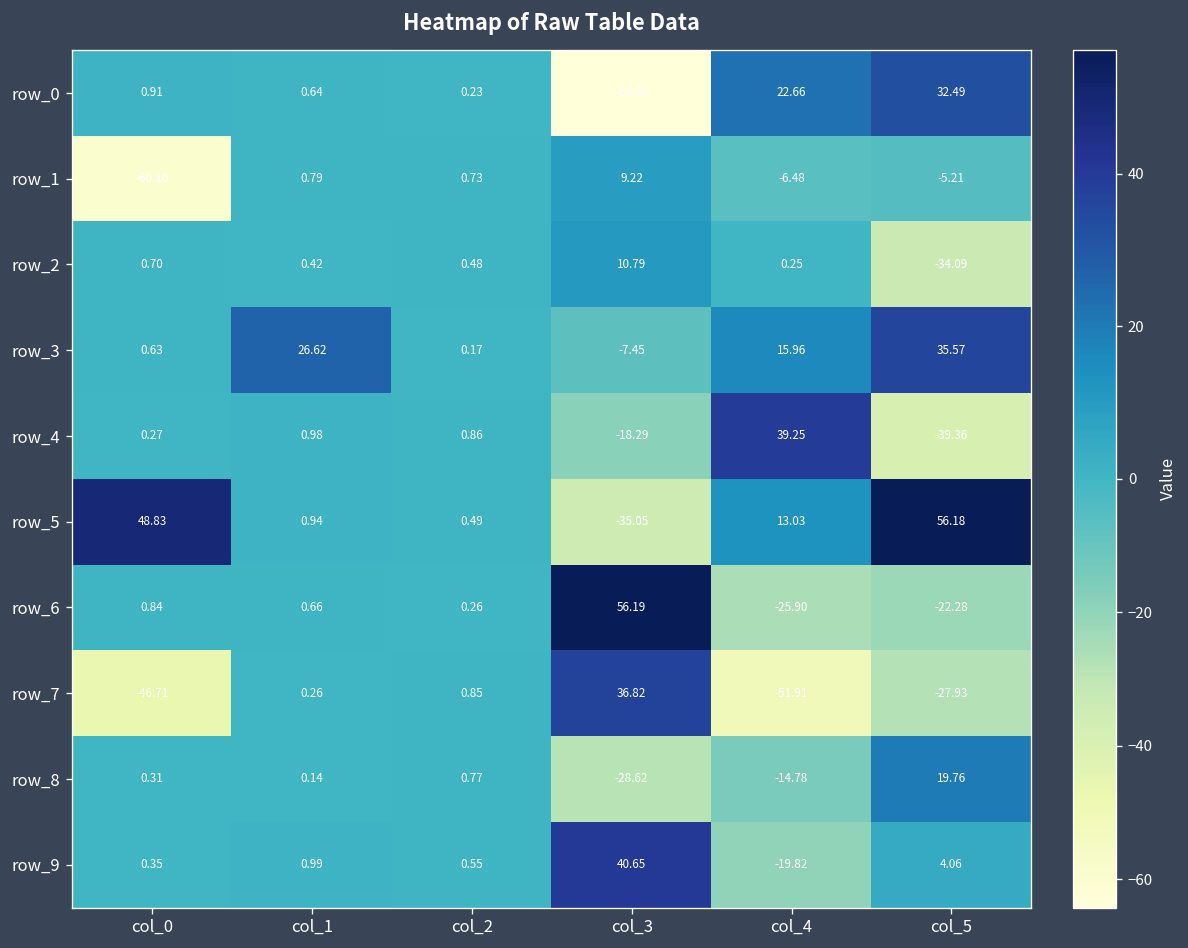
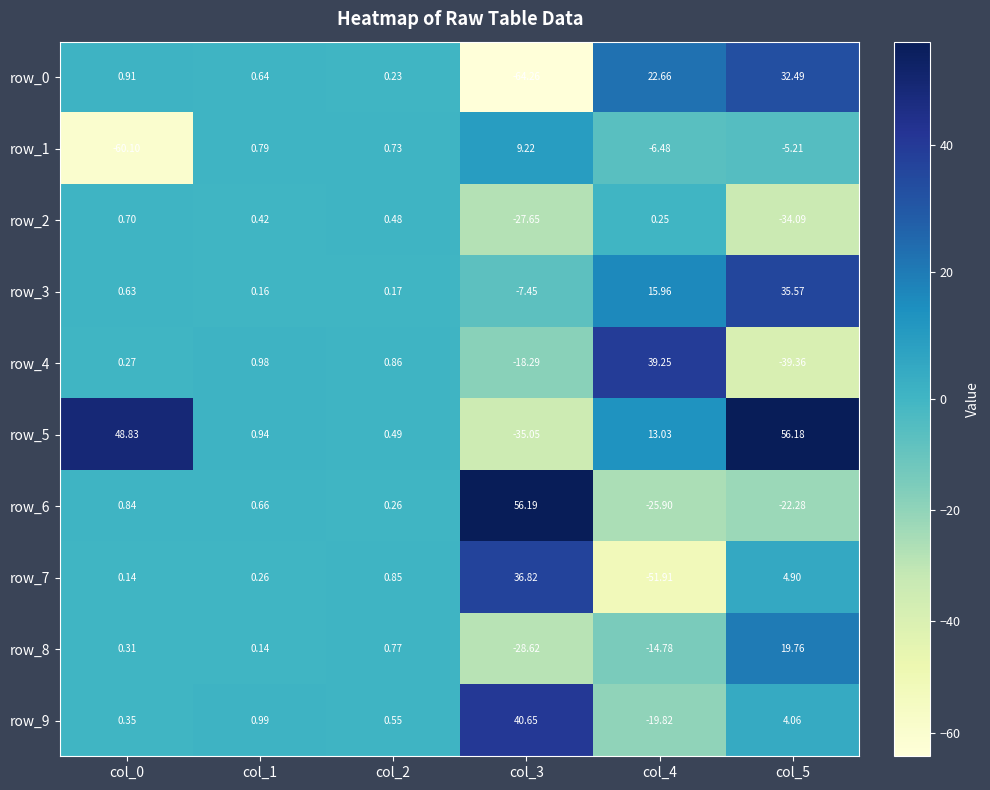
  {
    "row_0": {
      "col_0": 0.91,
      "col_1": 0.64,
      "col_2": 0.23,
      "col_4": 22.66,
      "col_5": 32.49
    },
    "row_1": {
      "col_0": -60.10,
      "col_1": 0.79,
      "col_2": 0.73,
      "col_3": 9.22,
      "col_4": -6.48,
      "col_5": -5.21
    },
    "row_2": {
      "col_0": 0.70,
      "col_1": 0.42,
      "col_2": 0.48,
-     "col_3": 10.79,
+     "col_3": -27.65,
      "col_4": 0.25,
      "col_5": -34.09
    },
    "row_3": {
      "col_0": 0.63,
-     "col_1": 26.62,
+     "col_1": 0.16,
      "col_2": 0.17,
      "col_3": -7.45,
      "col_4": 15.96,
      "col_5": 35.57
    },
    "row_4": {
      "col_0": 0.27,
      "col_1": 0.98,
      "col_2": 0.86,
      "col_3": -18.29,
      "col_4": 39.25,
      "col_5": -39.36
    },
    "row_5": {
      "col_0": 48.83,
      "col_1": 0.94,
      "col_2": 0.49,
      "col_3": -35.05,
      "col_4": 13.03,
      "col_5": 56.18
    },
    "row_6": {
      "col_0": 0.84,
      "col_1": 0.66,
      "col_2": 0.26,
      "col_3": 56.19,
      "col_4": -25.90,
      "col_5": -22.28
    },
    "row_7": {
-     "col_0": -46.71,
+     "col_0": 0.14,
      "col_1": 0.26,
      "col_2": 0.85,
      "col_3": 36.82,
      "col_4": -51.91,
-     "col_5": -27.93
+     "col_5": 4.90
    },
    "row_8": {
      "col_0": 0.31,
      "col_1": 0.14,
      "col_2": 0.77,
      "col_3": -28.62,
      "col_4": -14.78,
      "col_5": 19.76
    },
    "row_9": {
      "col_0": 0.35,
      "col_1": 0.99,
      "col_2": 0.55,
      "col_3": 40.65,
      "col_4": -19.82,
      "col_5": 4.06
    }
  }
